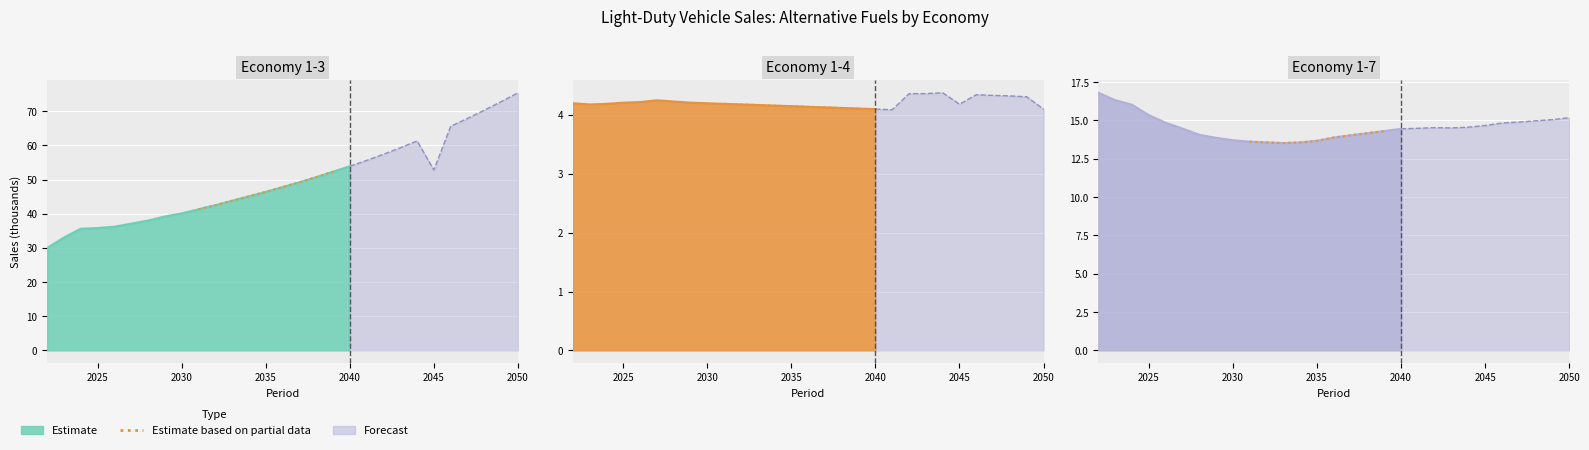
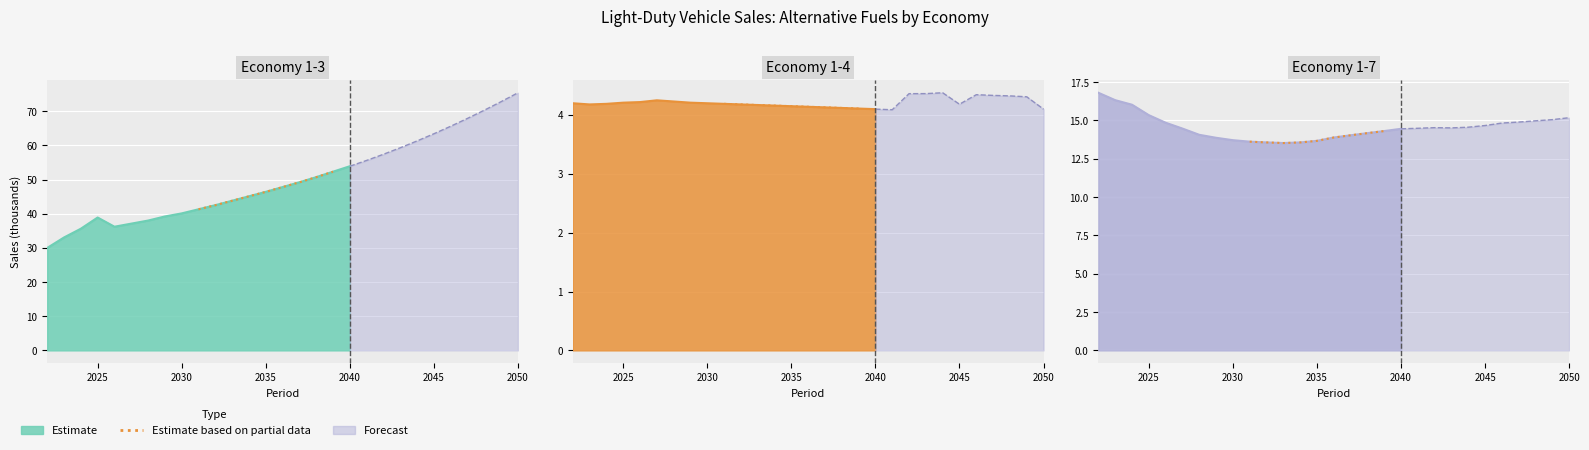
  {
    "Economy 1-3": {
      "Estimate": {
-       "2025": 36,
+       "2025": 39,
        "2030": 40
      },
      "Forecast": {
-       "2045": 53,
+       "2045": 63,
        "2050": 75
      }
    },
    "Economy 1-4": {
      "Forecast": {
        "2045": 4.2,
        "2050": 4.1
      }
    }
  }
